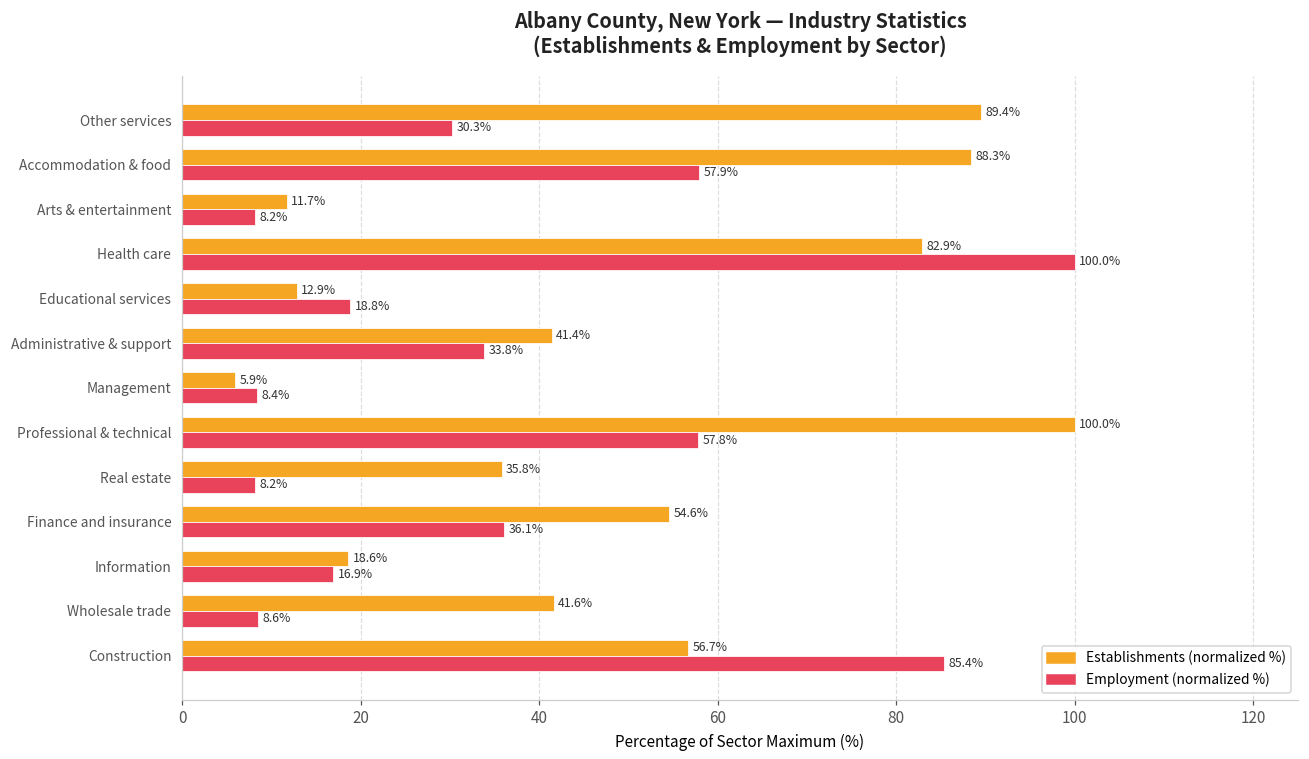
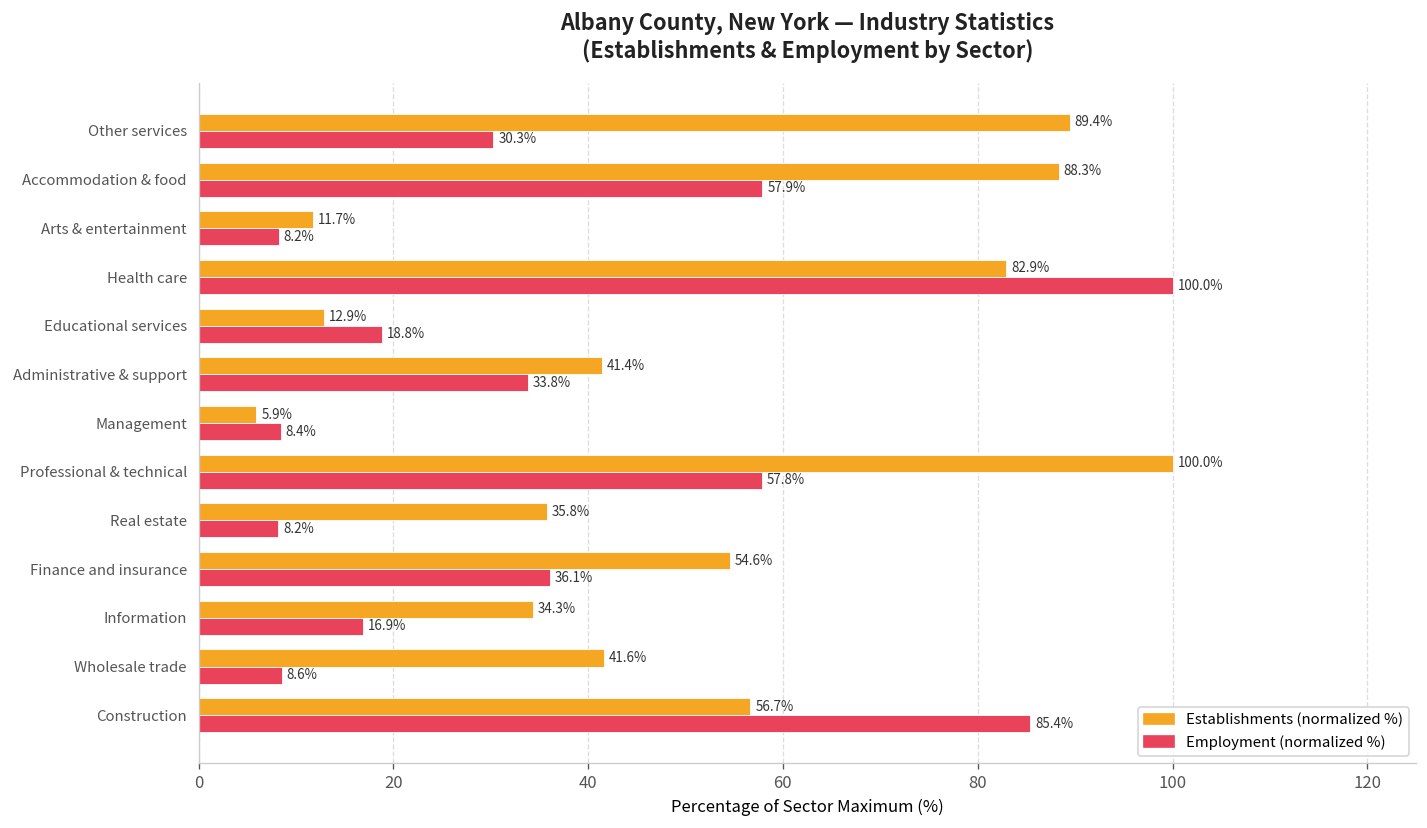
  {
    "Establishments (normalized %)": {
      "Other services": "89.4%",
      "Accommodation & food": "88.3%",
      "Arts & entertainment": "11.7%",
      "Health care": "82.9%",
      "Educational services": "12.9%",
      "Administrative & support": "41.4%",
      "Management": "5.9%",
      "Professional & technical": "100.0%",
      "Real estate": "35.8%",
      "Finance and insurance": "54.6%",
-     "Information": "18.6%",
+     "Information": "34.3%",
      "Wholesale trade": "41.6%",
      "Construction": "56.7%"
    },
    "Employment (normalized %)": {
      "Other services": "30.3%",
      "Accommodation & food": "57.9%",
      "Arts & entertainment": "8.2%",
      "Health care": "100.0%",
      "Educational services": "18.8%",
      "Administrative & support": "33.8%",
      "Management": "8.4%",
      "Professional & technical": "57.8%",
      "Real estate": "8.2%",
      "Finance and insurance": "36.1%",
      "Information": "16.9%",
      "Wholesale trade": "8.6%",
      "Construction": "85.4%"
    }
  }
